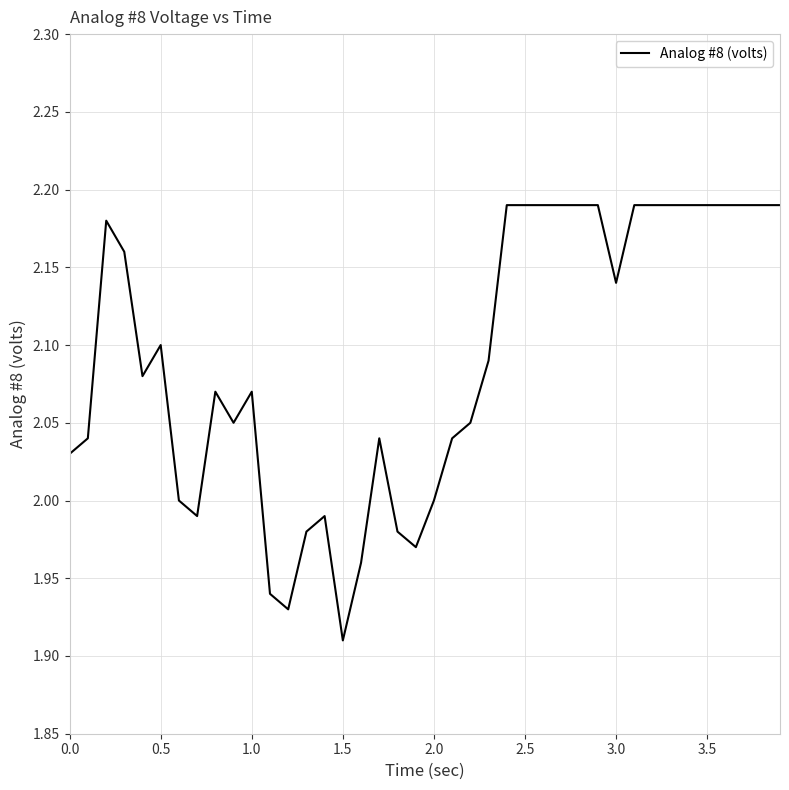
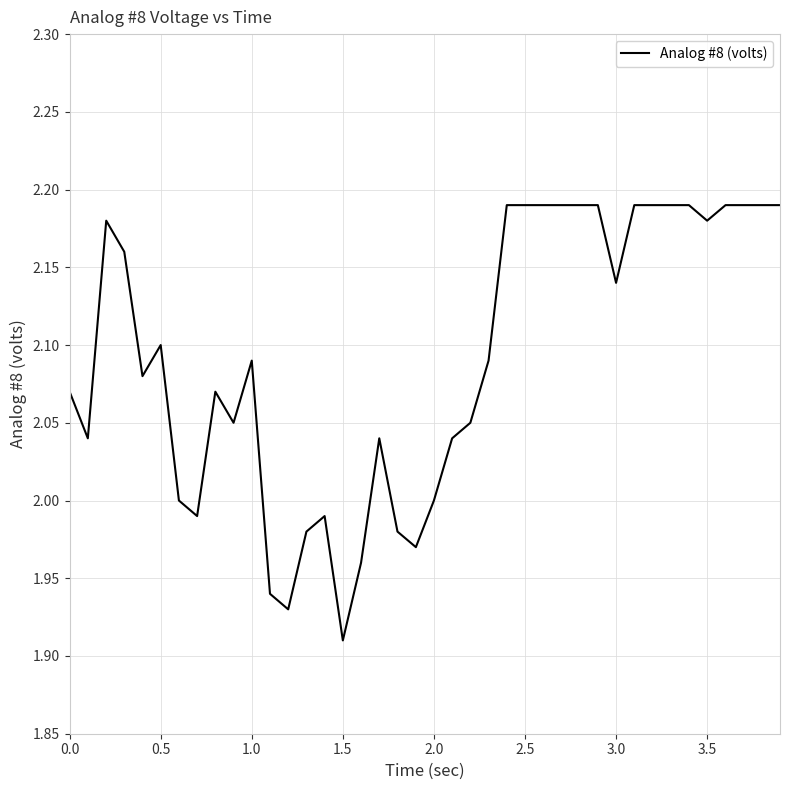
  {
-   "0.0": 2.03,
+   "0.0": 2.07,
    "0.5": 2.10,
-   "1.0": 2.07,
+   "1.0": 2.09,
    "1.5": 1.91,
    "2.0": 2.00,
    "2.5": 2.19,
    "3.0": 2.14,
-   "3.5": 2.19
+   "3.5": 2.18
  }
